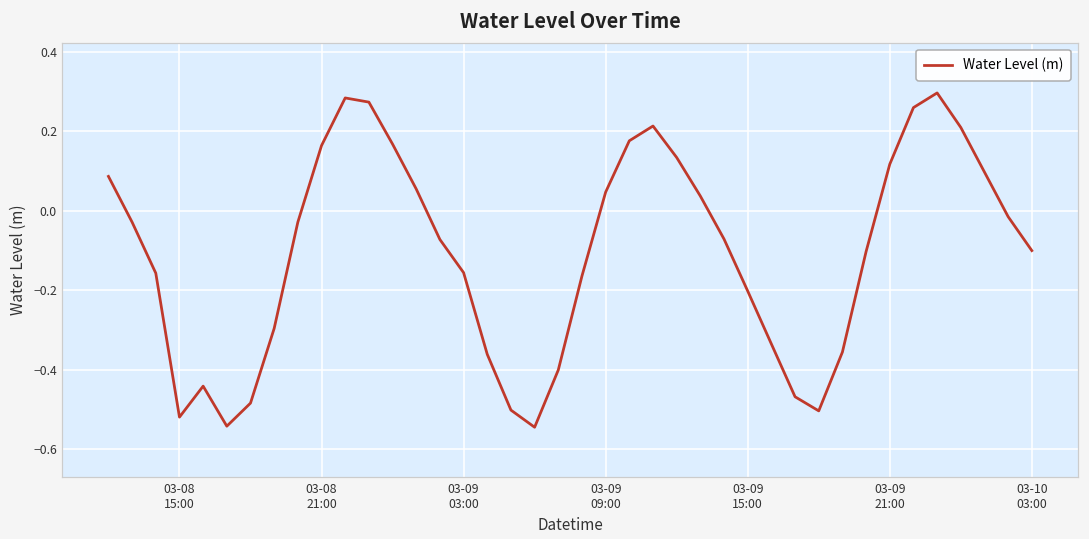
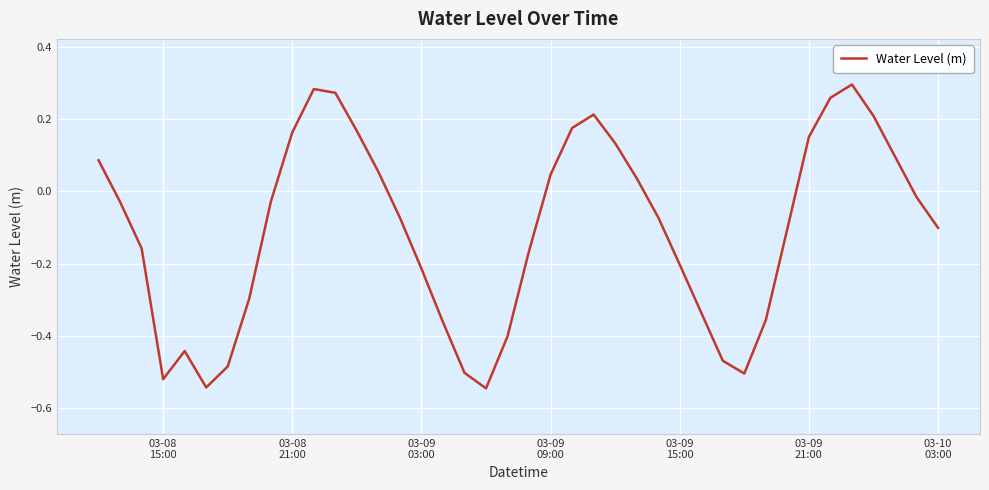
  {
    "03-08 15:00": -0.52,
    "03-08 21:00": 0.16,
-   "03-09 03:00": -0.16,
+   "03-09 03:00": -0.21,
    "03-09 09:00": 0.05,
    "03-09 15:00": -0.20,
-   "03-09 21:00": 0.12,
+   "03-09 21:00": 0.15,
    "03-10 03:00": -0.10
  }
